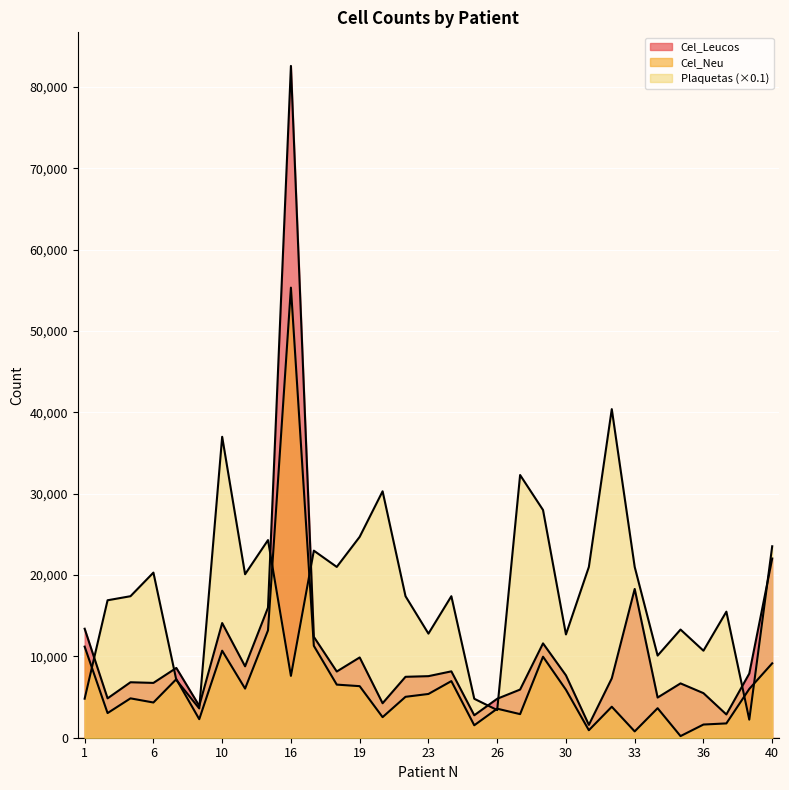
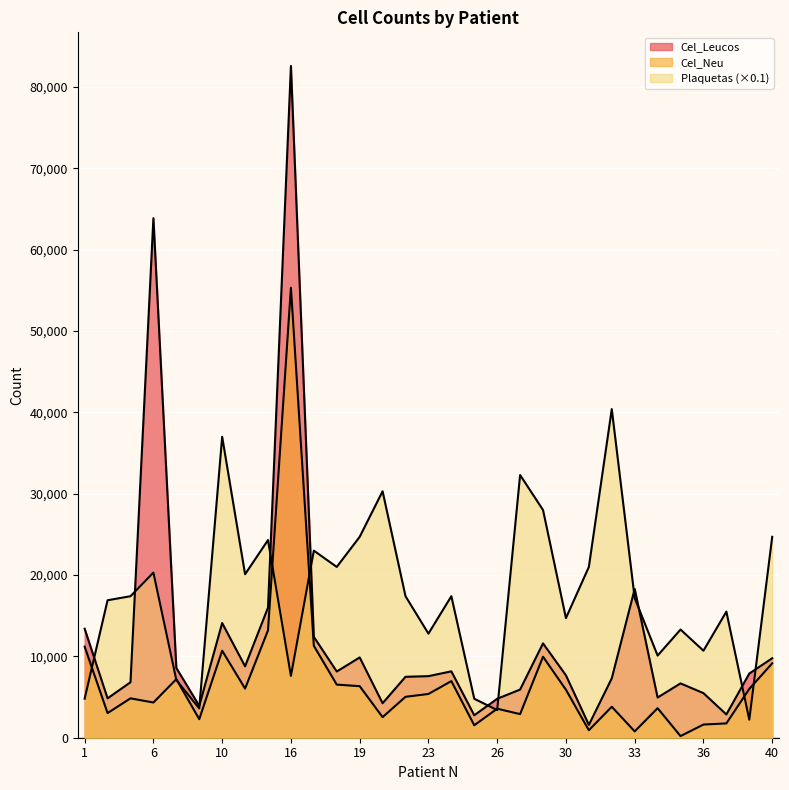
  {
    "Cel_Leucos": {
-     "6": "7,000",
+     "6": "64,000",
      "30": "8,000",
      "33": "18,000",
      "36": "5,000",
-     "40": "22,000"
+     "40": "10,000"
    },
    "Cel_Neu": {
      "6": "4,000",
      "30": "6,000",
      "33": "1,000",
      "36": "2,000",
      "40": "9,000"
    },
    "Plaquetas (×0.1)": {
      "6": "20,000",
-     "30": "13,000",
-     "33": "21,000",
+     "30": "15,000",
+     "33": "17,000",
      "36": "11,000",
-     "40": "24,000"
+     "40": "25,000"
    }
  }
